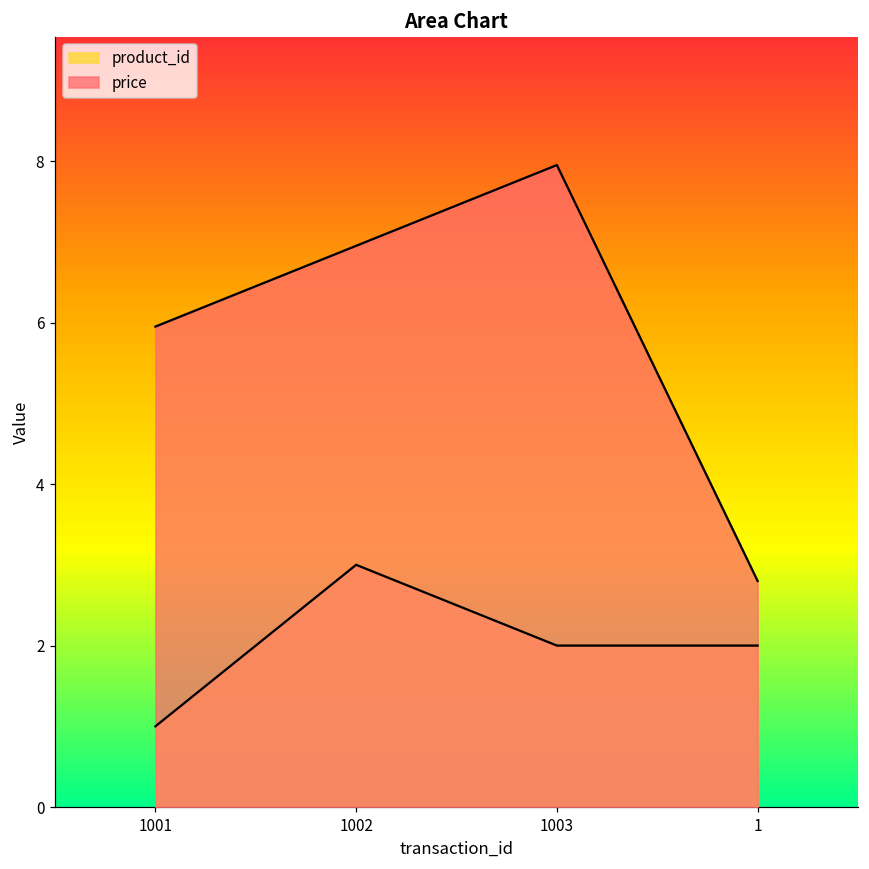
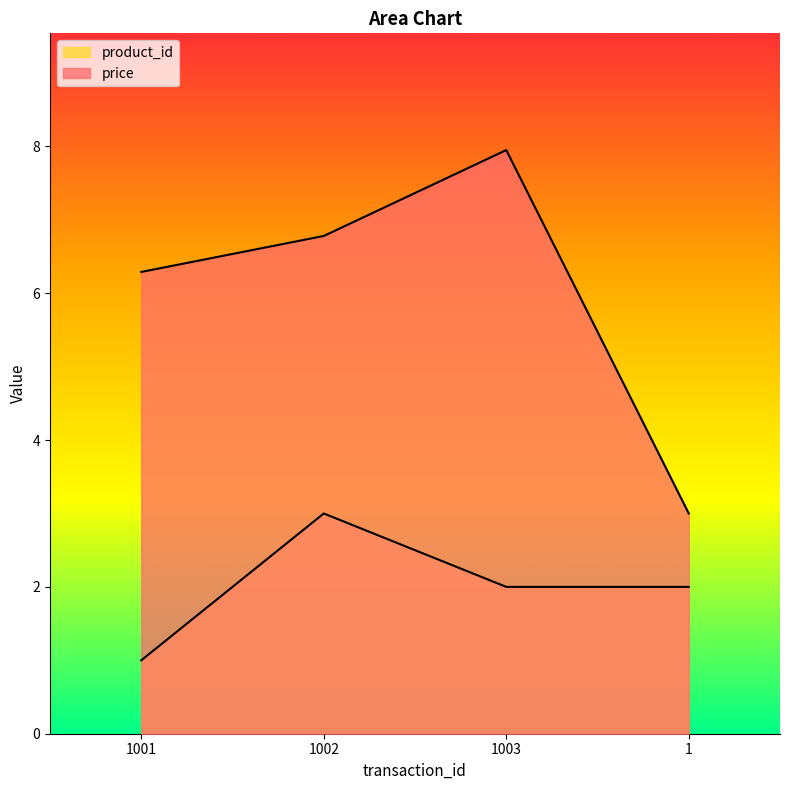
  {
    "product_id": {
      "1001": 1.0,
      "1002": 3.0,
      "1003": 2.0,
      "1": 2.0
    },
    "price": {
-     "1001": 6.0,
-     "1002": 7.0,
+     "1001": 6.3,
+     "1002": 6.8,
      "1003": 8.0,
-     "1": 2.8
+     "1": 3.0
    }
  }
